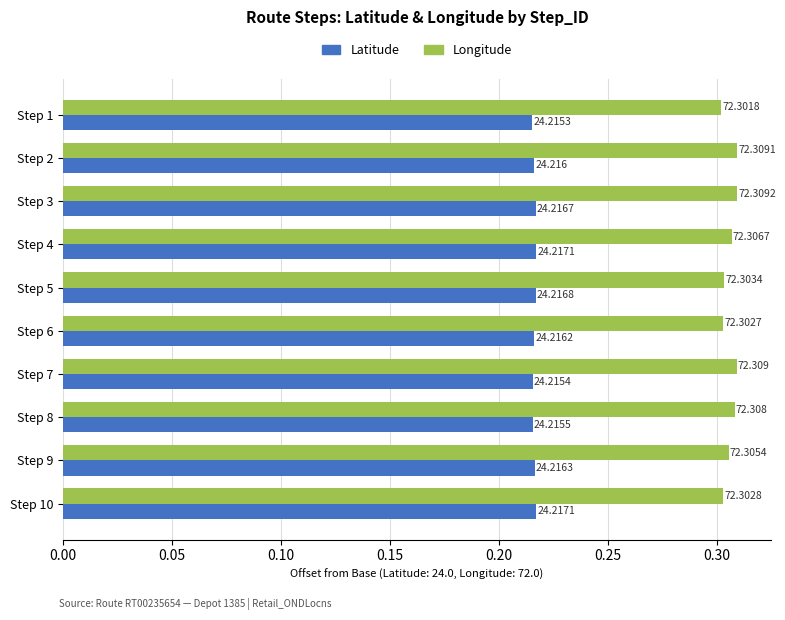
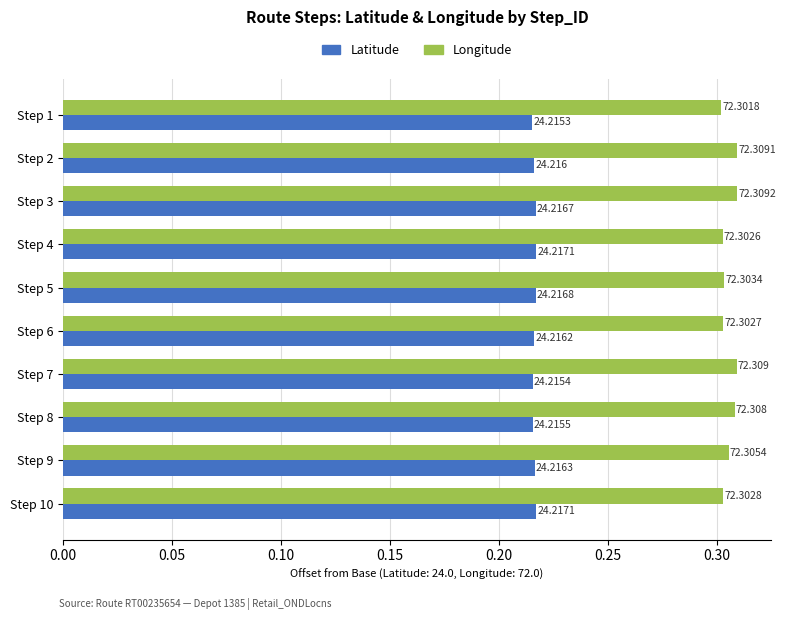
  {
    "Longitude": {
-     "Step 4": 72.3067
+     "Step 4": 72.3026
    }
  }
